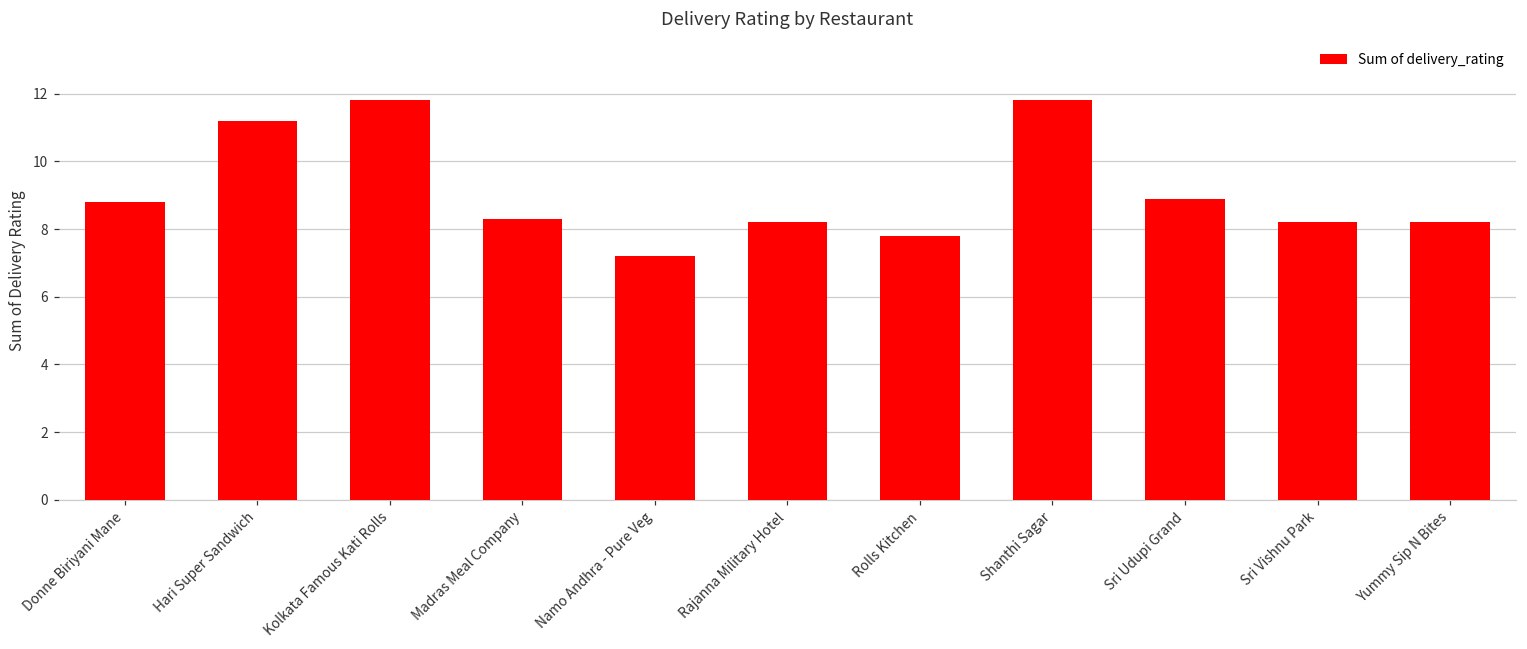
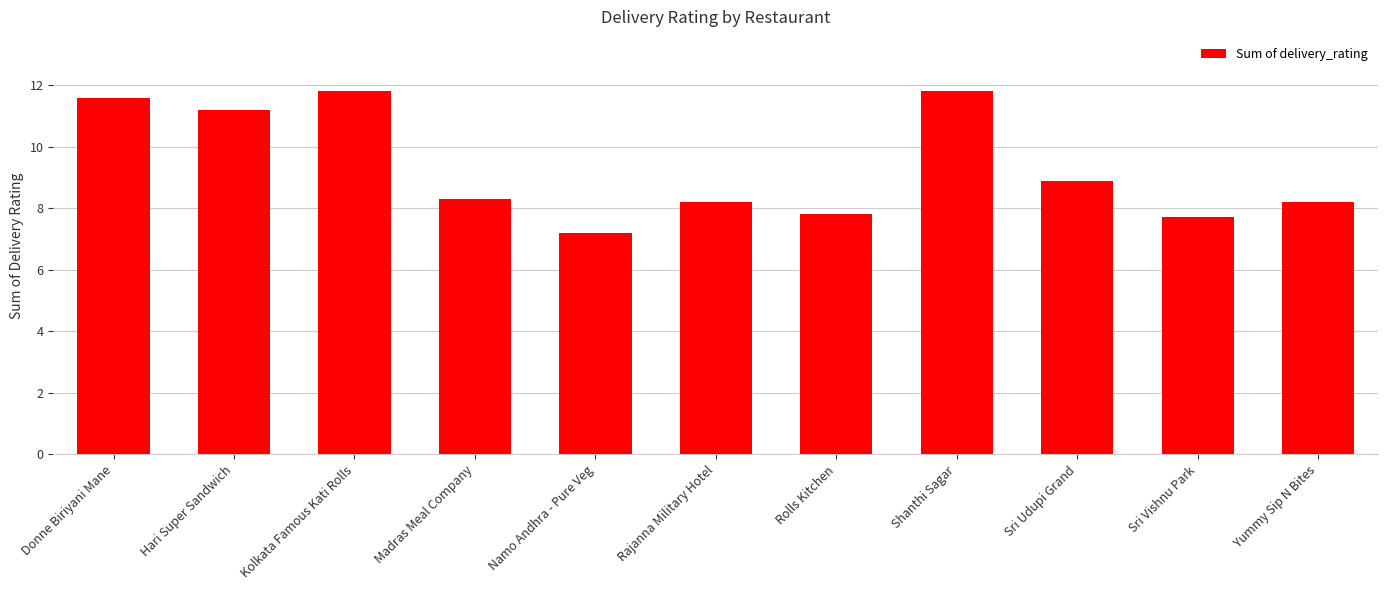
  {
-   "Donne Biriyani Mane": 8.8,
+   "Donne Biriyani Mane": 11.6,
    "Hari Super Sandwich": 11.2,
    "Kolkata Famous Kati Rolls": 11.8,
    "Madras Meal Company": 8.3,
    "Namo Andhra - Pure Veg": 7.2,
    "Rajanna Military Hotel": 8.2,
    "Rolls Kitchen": 7.8,
    "Shanthi Sagar": 11.8,
    "Sri Udupi Grand": 8.9,
-   "Sri Vishnu Park": 8.2,
+   "Sri Vishnu Park": 7.7,
    "Yummy Sip N Bites": 8.2
  }
